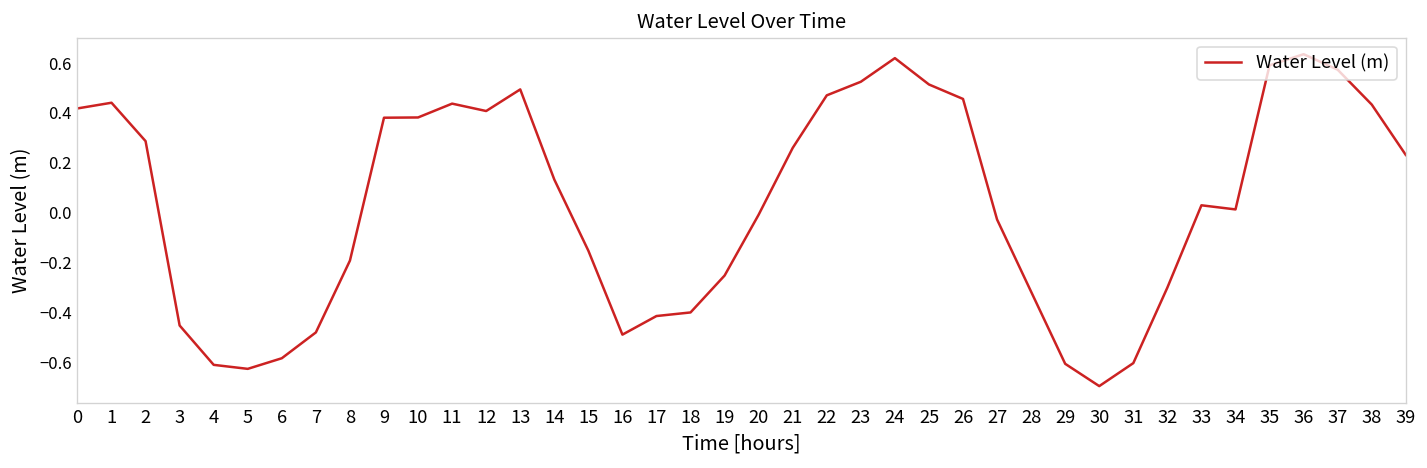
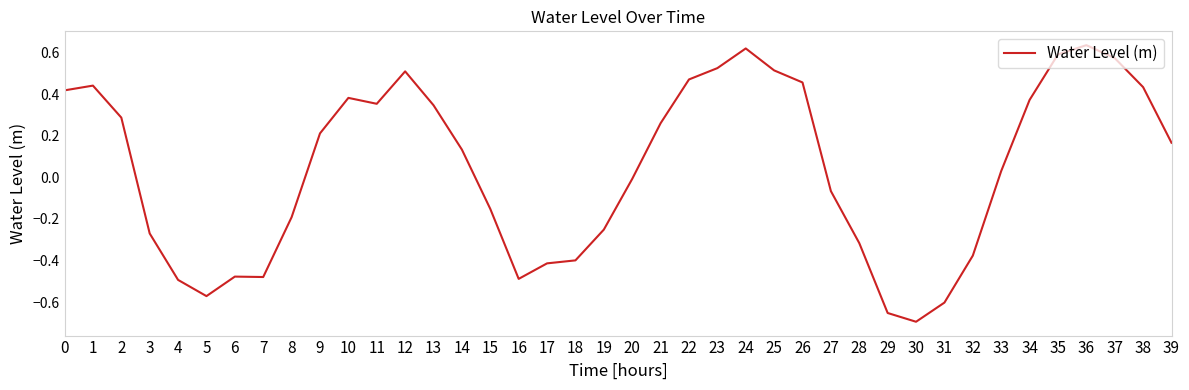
  {
    "0": 0.42,
    "1": 0.44,
    "2": 0.29,
-   "3": -0.45,
-   "4": -0.61,
-   "5": -0.63,
-   "6": -0.58,
+   "3": -0.27,
+   "4": -0.49,
+   "5": -0.57,
+   "6": -0.48,
    "7": -0.48,
    "8": -0.19,
-   "9": 0.38,
+   "9": 0.21,
    "10": 0.38,
-   "11": 0.44,
-   "12": 0.41,
-   "13": 0.49,
+   "11": 0.35,
+   "12": 0.51,
+   "13": 0.35,
    "14": 0.13,
    "15": -0.15,
    "16": -0.49,
    "17": -0.41,
    "18": -0.40,
    "19": -0.25,
    "20": -0.01,
    "21": 0.26,
    "22": 0.47,
    "23": 0.53,
    "24": 0.62,
    "25": 0.51,
    "26": 0.46,
-   "27": -0.03,
+   "27": -0.07,
    "28": -0.32,
-   "29": -0.61,
+   "29": -0.65,
    "30": -0.69,
    "31": -0.60,
-   "32": -0.30,
+   "32": -0.38,
    "33": 0.03,
-   "34": 0.01,
+   "34": 0.37,
    "38": 0.43,
-   "39": 0.23
+   "39": 0.17
  }
